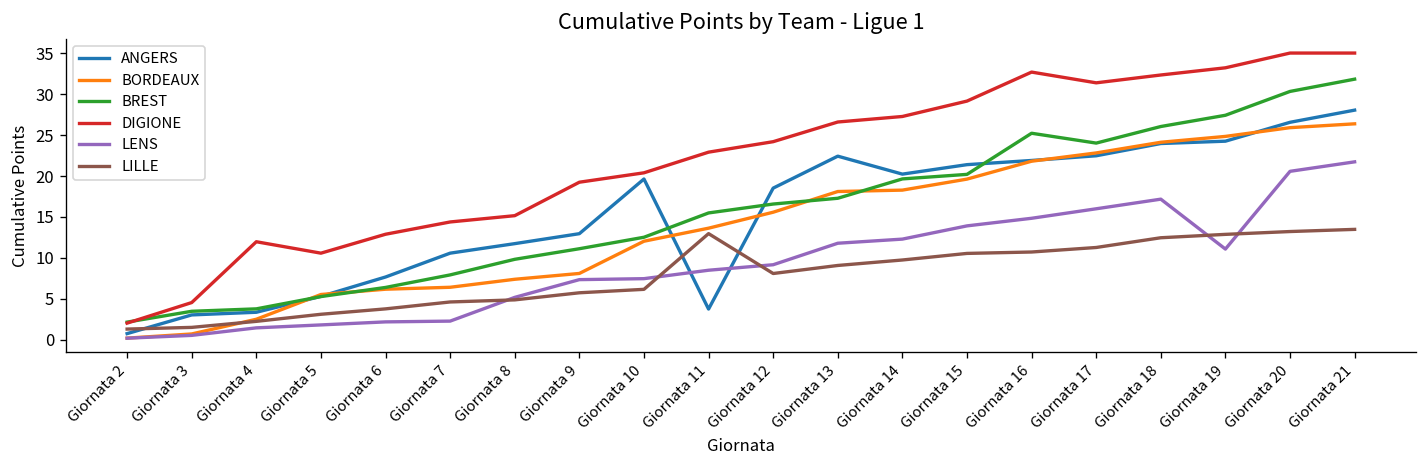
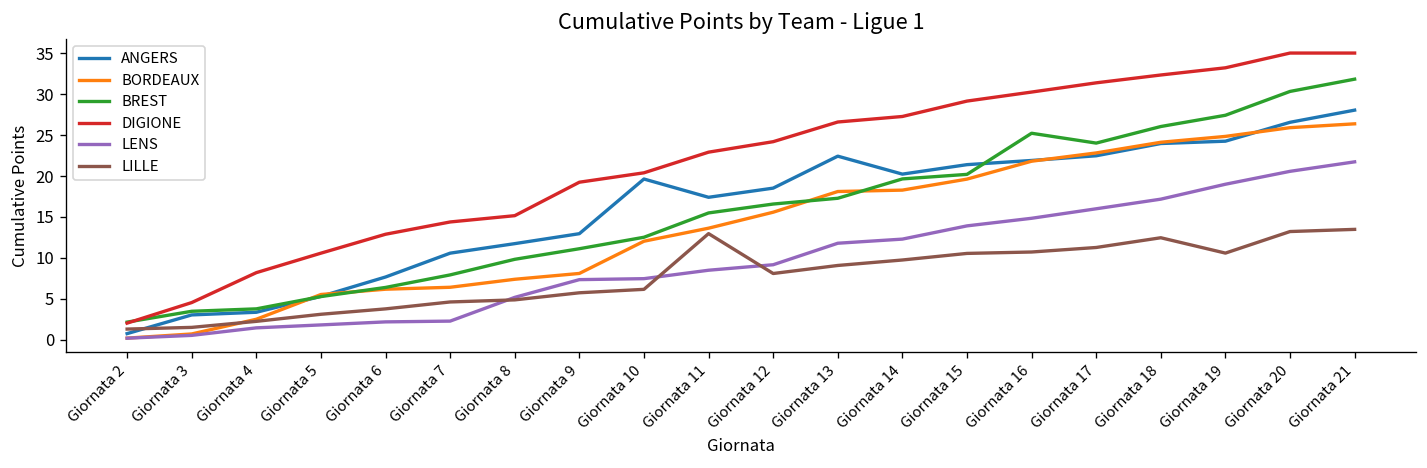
  {
    "ANGERS": {
      "Giornata 2": 1,
      "Giornata 3": 3,
      "Giornata 4": 3,
      "Giornata 6": 8,
      "Giornata 7": 11,
      "Giornata 8": 12,
      "Giornata 9": 13,
      "Giornata 10": 20,
-     "Giornata 11": 4,
+     "Giornata 11": 17,
      "Giornata 12": 19,
      "Giornata 13": 22,
      "Giornata 14": 20,
      "Giornata 15": 21,
      "Giornata 19": 24,
      "Giornata 20": 27,
      "Giornata 21": 28
    },
    "BORDEAUX": {
      "Giornata 7": 6,
      "Giornata 8": 7,
      "Giornata 9": 8,
      "Giornata 10": 12,
      "Giornata 11": 14,
      "Giornata 12": 16,
      "Giornata 13": 18,
      "Giornata 14": 18,
      "Giornata 15": 20,
      "Giornata 19": 25,
      "Giornata 20": 26,
      "Giornata 21": 26
    },
    "BREST": {
      "Giornata 3": 3,
      "Giornata 4": 4,
      "Giornata 7": 8,
      "Giornata 8": 10,
      "Giornata 9": 11,
      "Giornata 10": 13,
      "Giornata 11": 15,
      "Giornata 12": 17,
      "Giornata 13": 17,
      "Giornata 14": 20,
      "Giornata 15": 20,
      "Giornata 16": 25,
      "Giornata 17": 24,
      "Giornata 18": 26,
      "Giornata 19": 27,
      "Giornata 20": 30,
      "Giornata 21": 32
    },
    "DIGIONE": {
      "Giornata 3": 5,
-     "Giornata 4": 12,
+     "Giornata 4": 8,
      "Giornata 5": 11,
      "Giornata 6": 13,
      "Giornata 7": 14,
      "Giornata 8": 15,
      "Giornata 9": 19,
      "Giornata 10": 20,
      "Giornata 11": 23,
      "Giornata 12": 24,
      "Giornata 13": 27,
      "Giornata 14": 27,
      "Giornata 15": 29,
-     "Giornata 16": 33,
+     "Giornata 16": 30,
      "Giornata 17": 31,
      "Giornata 18": 32,
      "Giornata 19": 33,
      "Giornata 20": 35,
      "Giornata 21": 35
    },
    "LENS": {
      "Giornata 4": 1,
      "Giornata 5": 2,
      "Giornata 6": 2,
      "Giornata 7": 2,
      "Giornata 9": 7,
      "Giornata 10": 7,
      "Giornata 11": 8,
      "Giornata 12": 9,
      "Giornata 13": 12,
      "Giornata 14": 12,
      "Giornata 15": 14,
      "Giornata 16": 15,
      "Giornata 17": 16,
      "Giornata 18": 17,
-     "Giornata 19": 11,
+     "Giornata 19": 19,
      "Giornata 20": 21,
      "Giornata 21": 22
    },
    "LILLE": {
      "Giornata 2": 1,
      "Giornata 3": 2,
      "Giornata 5": 3,
      "Giornata 6": 4,
      "Giornata 7": 5,
      "Giornata 9": 6,
      "Giornata 10": 6,
      "Giornata 11": 13,
      "Giornata 12": 8,
      "Giornata 13": 9,
      "Giornata 14": 10,
      "Giornata 15": 11,
      "Giornata 16": 11,
      "Giornata 17": 11,
      "Giornata 18": 12,
-     "Giornata 19": 13,
+     "Giornata 19": 11,
      "Giornata 20": 13,
      "Giornata 21": 13
    }
  }
